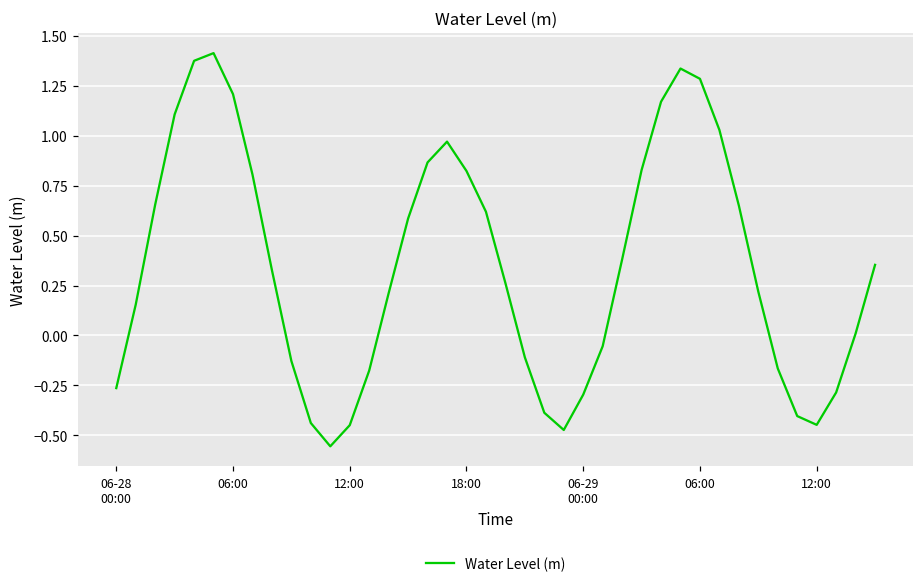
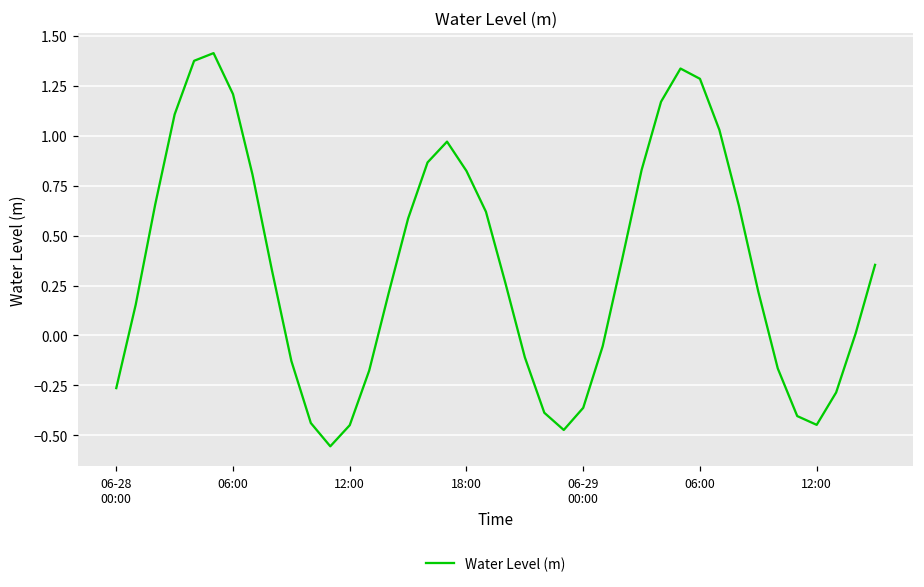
  {
    "06-28 00:00": -0.26,
    "18:00": 0.82,
-   "06-29 00:00": -0.30
+   "06-29 00:00": -0.36
  }
